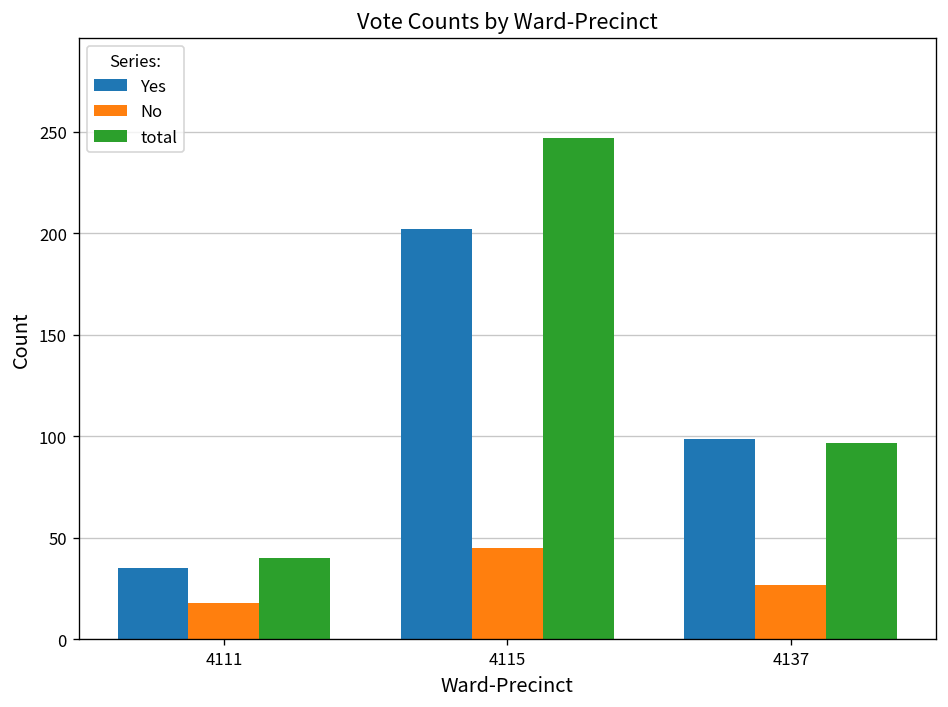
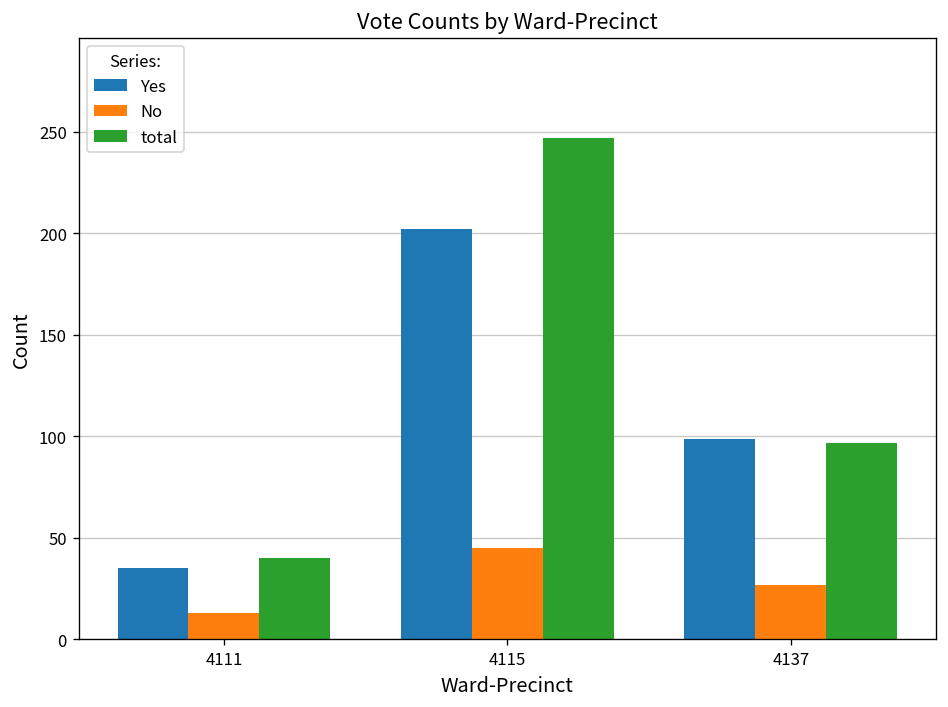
  {
    "Yes": {
      "4111": 35,
      "4115": 202,
      "4137": 99
    },
    "No": {
-     "4111": 18,
+     "4111": 13,
      "4115": 45,
      "4137": 27
    },
    "total": {
      "4111": 40,
      "4115": 247,
      "4137": 97
    }
  }
